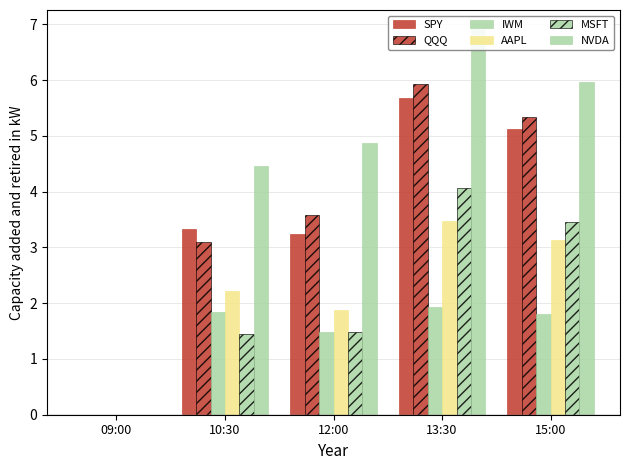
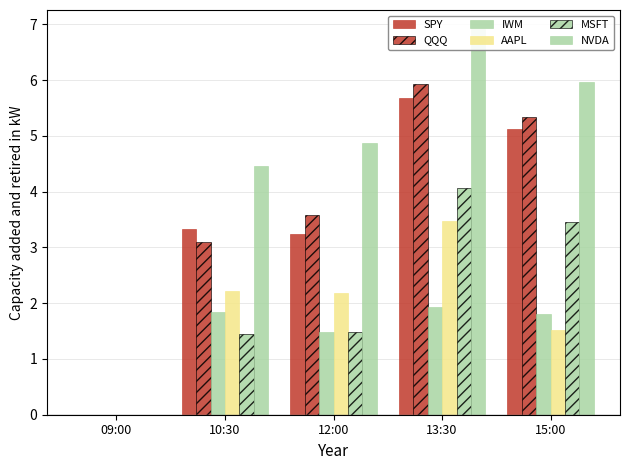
  {
    "AAPL": {
      "09:00": 0.0,
      "10:30": 2.2,
-     "12:00": 1.9,
+     "12:00": 2.2,
      "13:30": 3.5,
-     "15:00": 3.1
+     "15:00": 1.5
    }
  }
